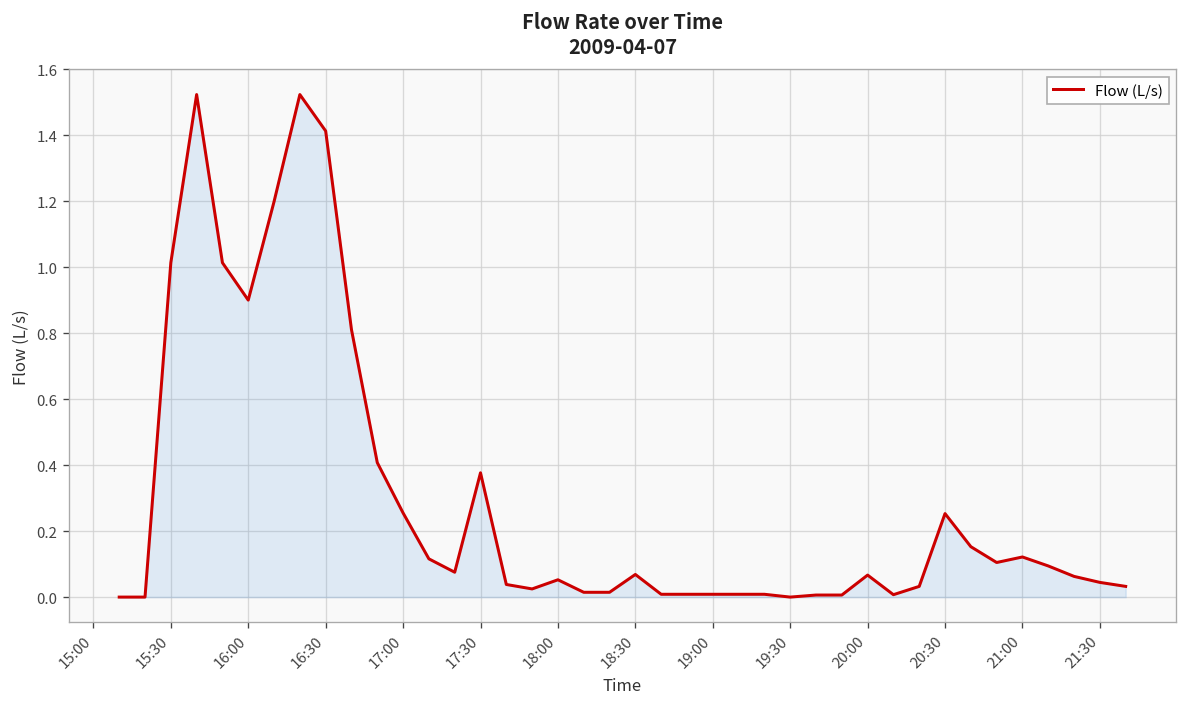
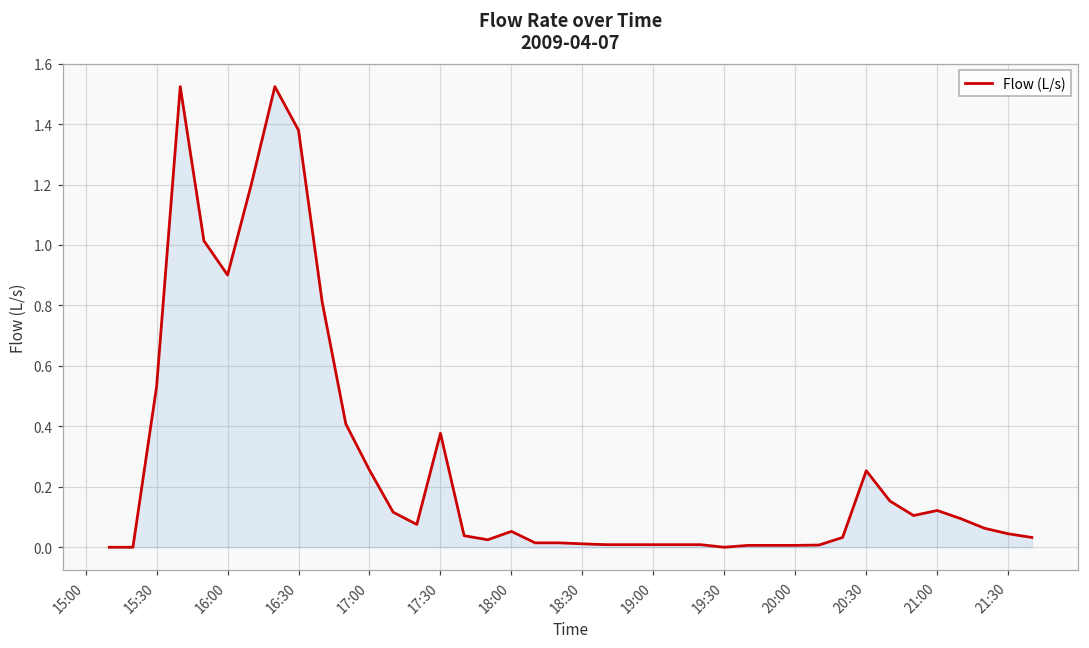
  {
-   "15:30": 1.01,
+   "15:30": 0.53,
    "16:00": 0.90,
-   "16:30": 1.41,
+   "16:30": 1.38,
    "17:00": 0.26,
    "17:30": 0.38,
    "18:00": 0.05,
-   "18:30": 0.07,
+   "18:30": 0.01,
    "19:00": 0.01,
    "19:30": 0.00,
-   "20:00": 0.07,
+   "20:00": 0.01,
    "20:30": 0.25,
    "21:00": 0.12,
    "21:30": 0.04
  }
